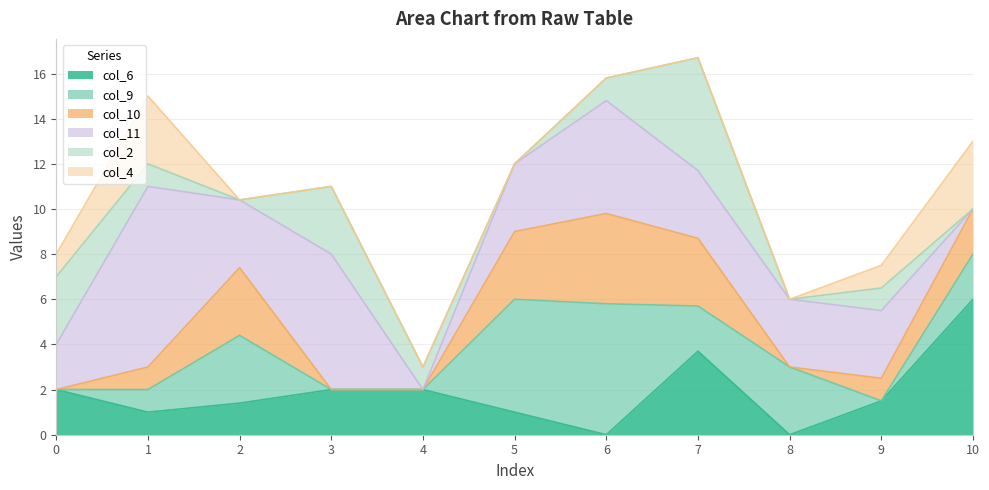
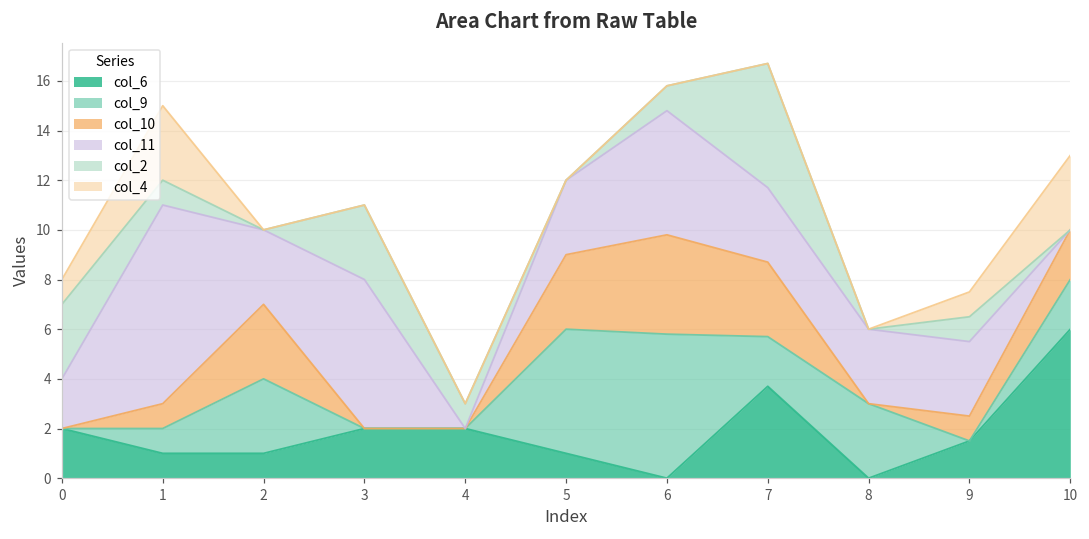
  {
    "col_6": {
      "1": 1.0,
-     "2": 1.4,
+     "2": 1.0,
      "5": 1.0,
      "6": 0.0,
      "7": 3.7,
      "8": 0.0,
      "10": 6.0
    },
    "col_9": {
      "1": 1.0,
      "2": 3.0,
      "5": 5.0,
      "6": 5.8,
      "7": 2.0,
      "10": 2.0
    }
  }
